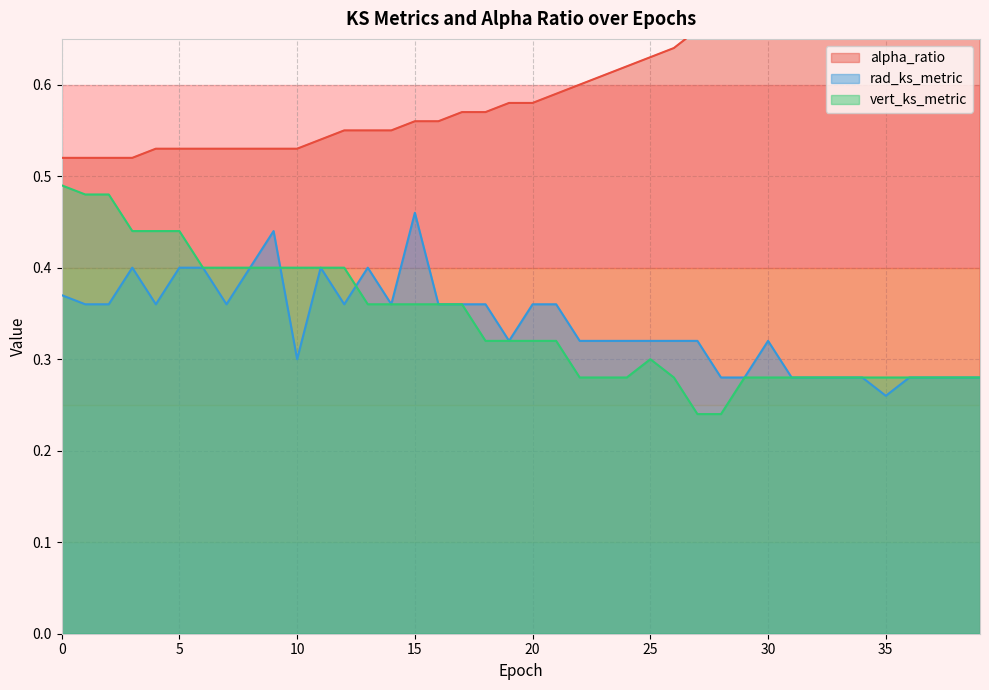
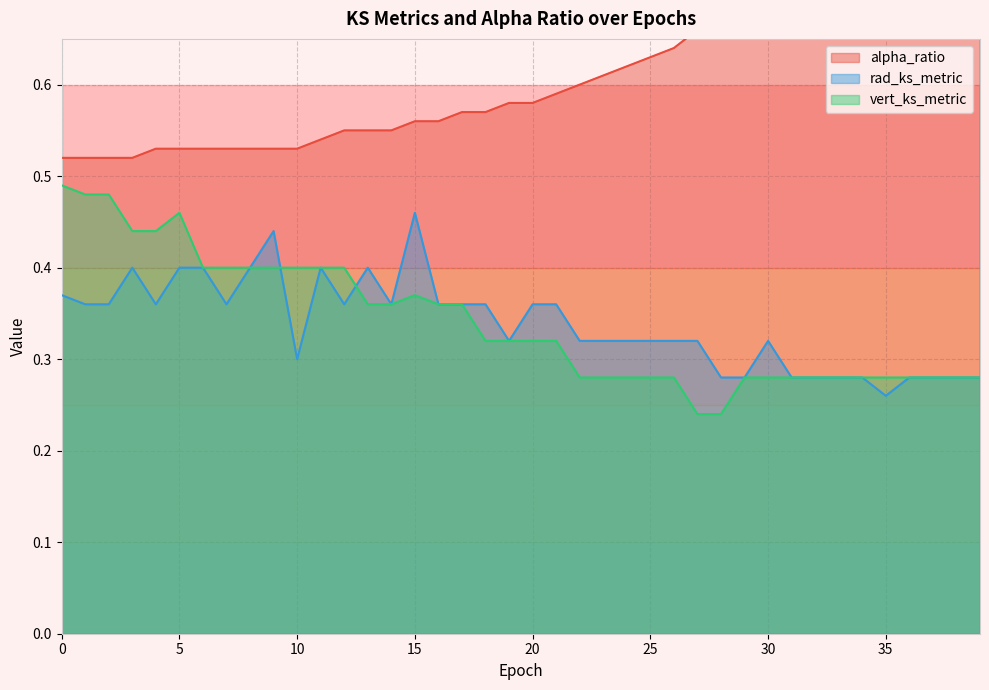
  {
    "alpha_ratio": {
      "0": 0.52,
      "5": 0.53,
      "10": 0.53,
      "15": 0.56,
      "20": 0.58,
      "25": 0.63
    },
    "rad_ks_metric": {
      "0": 0.37,
      "5": 0.40,
      "10": 0.30,
      "15": 0.46,
      "20": 0.36,
      "25": 0.32,
      "30": 0.32,
      "35": 0.26
    },
    "vert_ks_metric": {
      "0": 0.49,
-     "5": 0.44,
+     "5": 0.46,
      "10": 0.40,
-     "15": 0.36,
+     "15": 0.37,
      "20": 0.32,
-     "25": 0.30,
+     "25": 0.28,
      "30": 0.28,
      "35": 0.28
    }
  }
